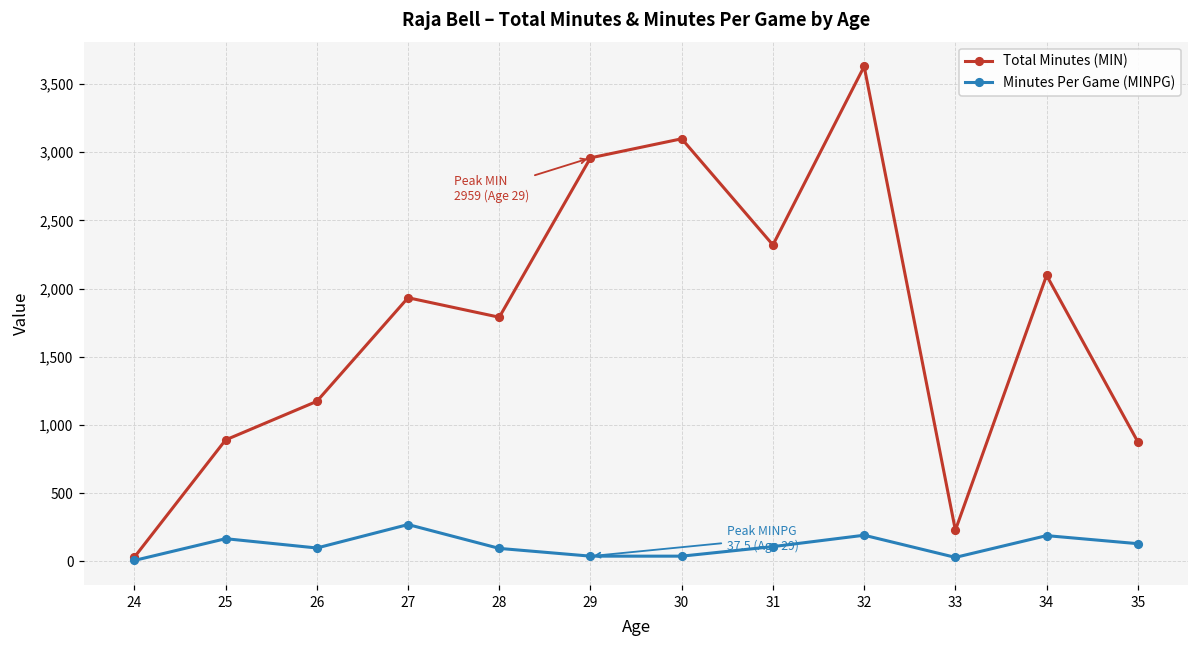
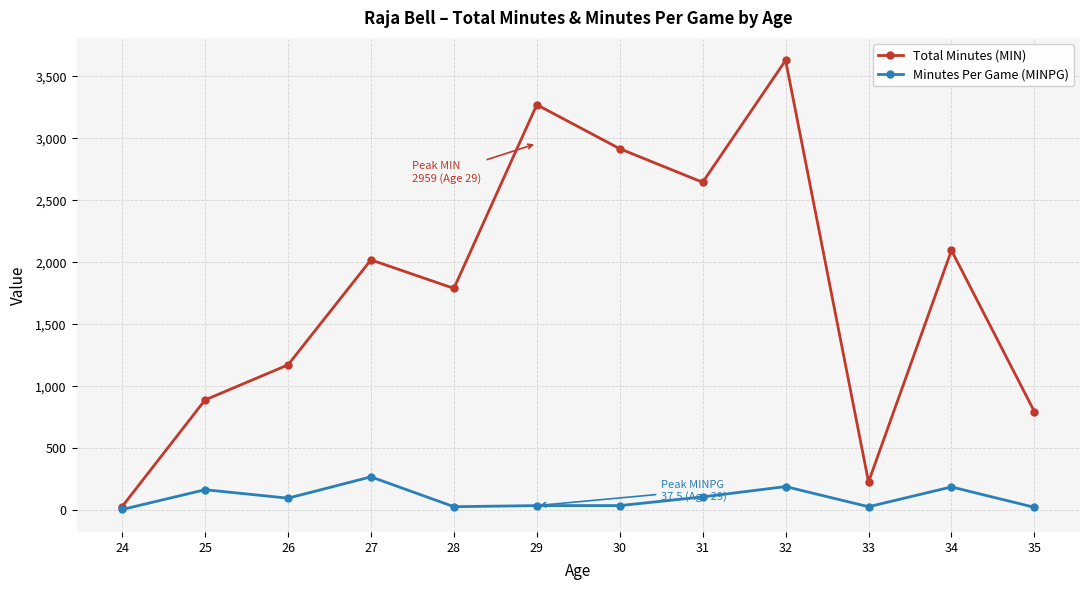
  {
    "Total Minutes (MIN)": {
      "24": "30",
      "25": "890",
      "26": "1,170",
-     "27": "1,930",
+     "27": "2,020",
      "28": "1,790",
-     "29": "2,960",
-     "30": "3,100",
-     "31": "2,320",
+     "29": "3,270",
+     "30": "2,920",
+     "31": "2,650",
      "32": "3,630",
      "33": "230",
      "34": "2,100",
-     "35": "880"
+     "35": "800"
    },
    "Minutes Per Game (MINPG)": {
      "24": "10",
      "25": "170",
      "26": "100",
      "27": "270",
-     "28": "90",
+     "28": "30",
      "29": "40",
      "32": "190",
      "33": "30",
      "34": "190",
-     "35": "130"
+     "35": "20"
    }
  }
